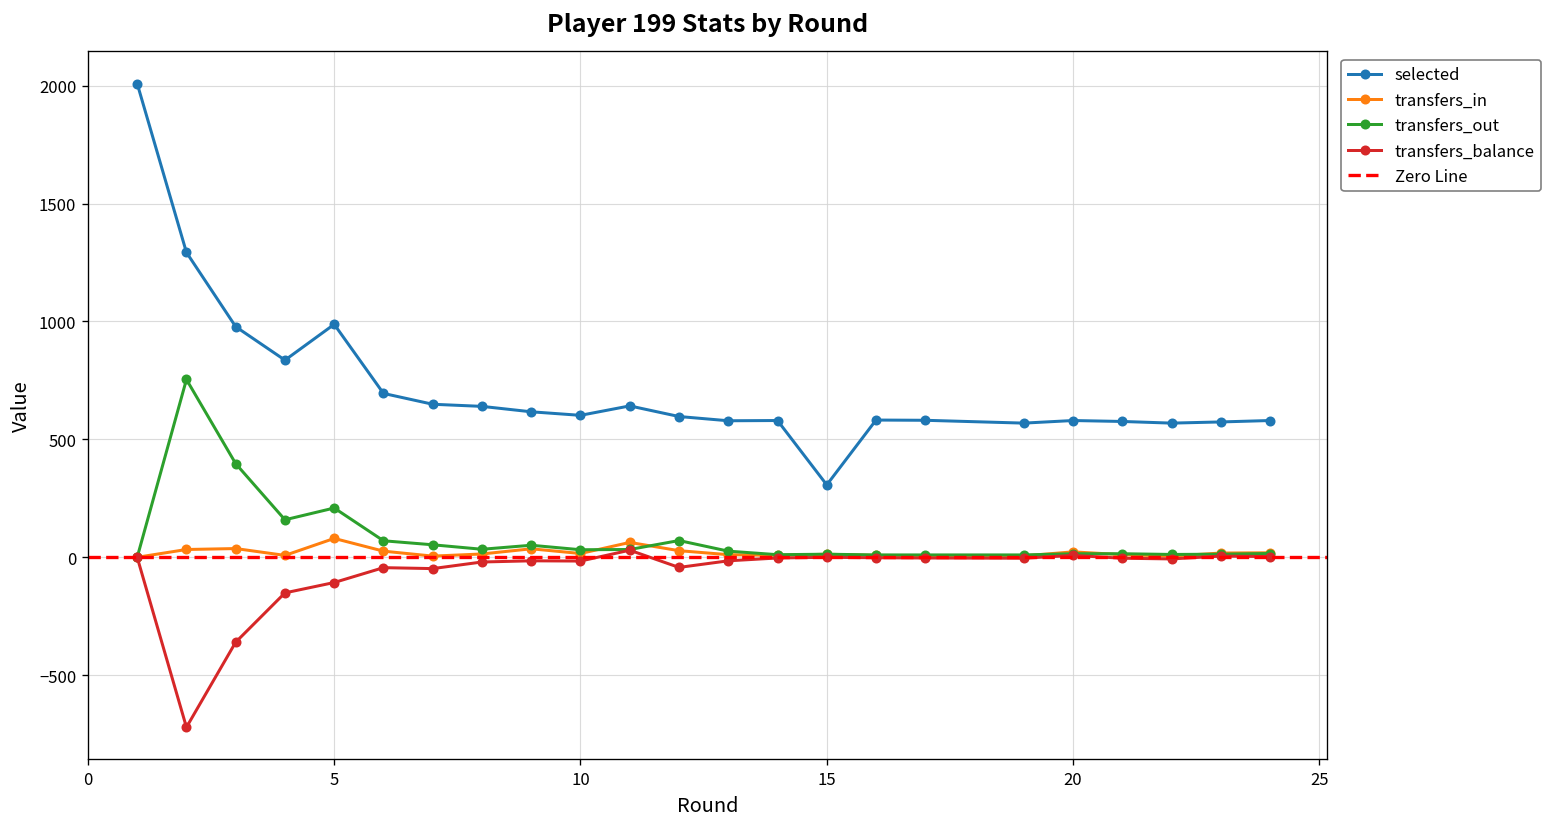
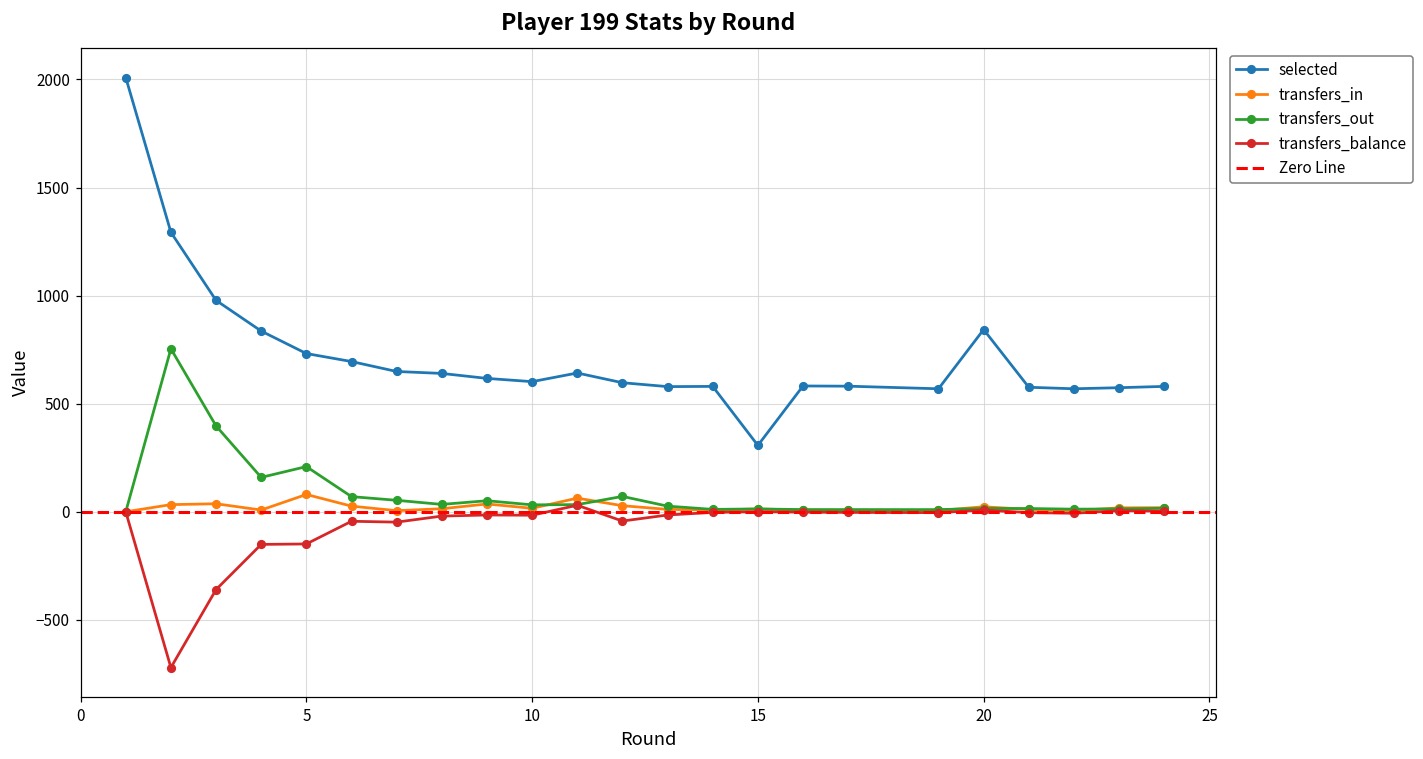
  {
    "selected": {
-     "5": 990,
+     "5": 730,
      "10": 600,
      "15": 310,
-     "20": 580
+     "20": 840
    },
    "transfers_in": {
      "5": 80,
      "10": 20
    },
    "transfers_out": {
      "5": 210,
      "10": 30
    },
    "transfers_balance": {
-     "5": -110,
+     "5": -150,
      "10": -20
    }
  }
